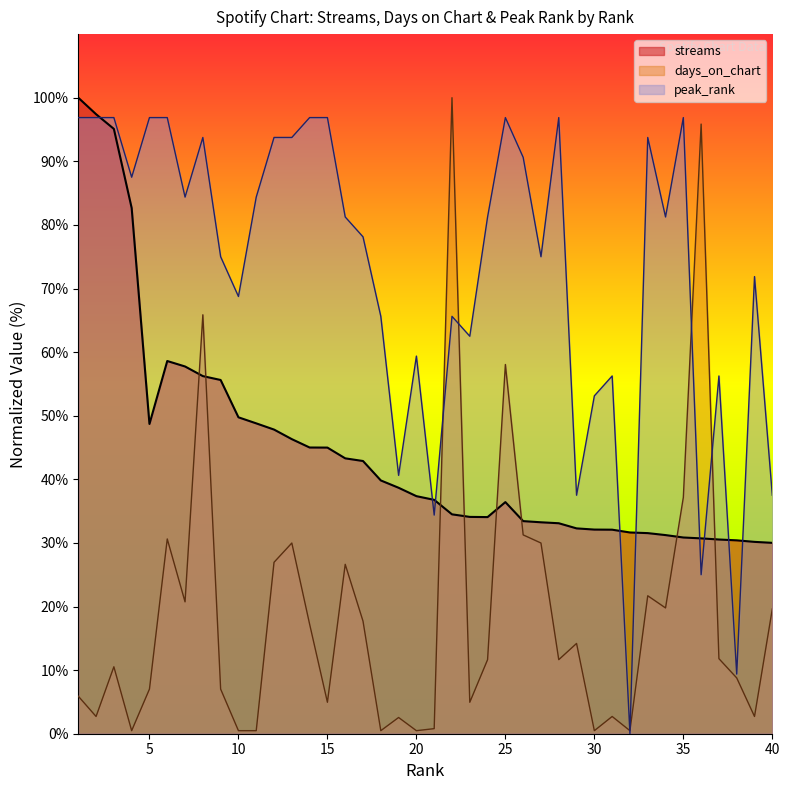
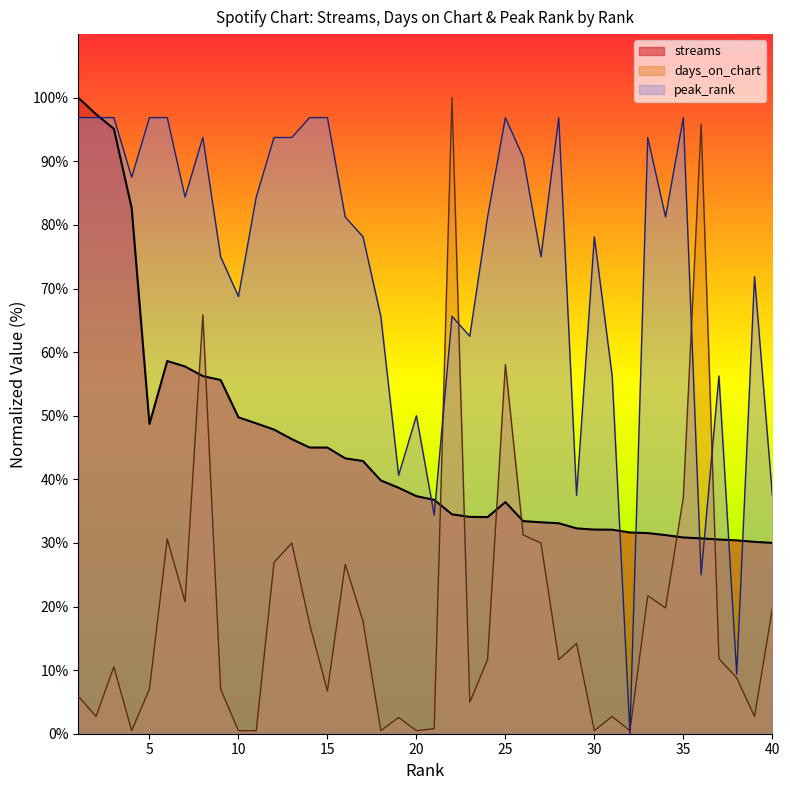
  {
    "streams": {
      "5": "49%",
      "10": "50%",
      "15": "45%",
      "20": "37%",
      "25": "36%",
      "30": "32%",
      "35": "31%",
      "40": "30%"
    },
    "days_on_chart": {
      "5": "7%",
      "10": "0%",
-     "15": "5%",
+     "15": "7%",
      "20": "0%",
      "25": "58%",
      "30": "0%",
      "35": "37%",
      "40": "20%"
    },
    "peak_rank": {
      "5": "97%",
      "10": "69%",
      "15": "97%",
-     "20": "59%",
+     "20": "50%",
      "25": "97%",
-     "30": "53%",
+     "30": "78%",
      "35": "97%",
      "40": "38%"
    }
  }
